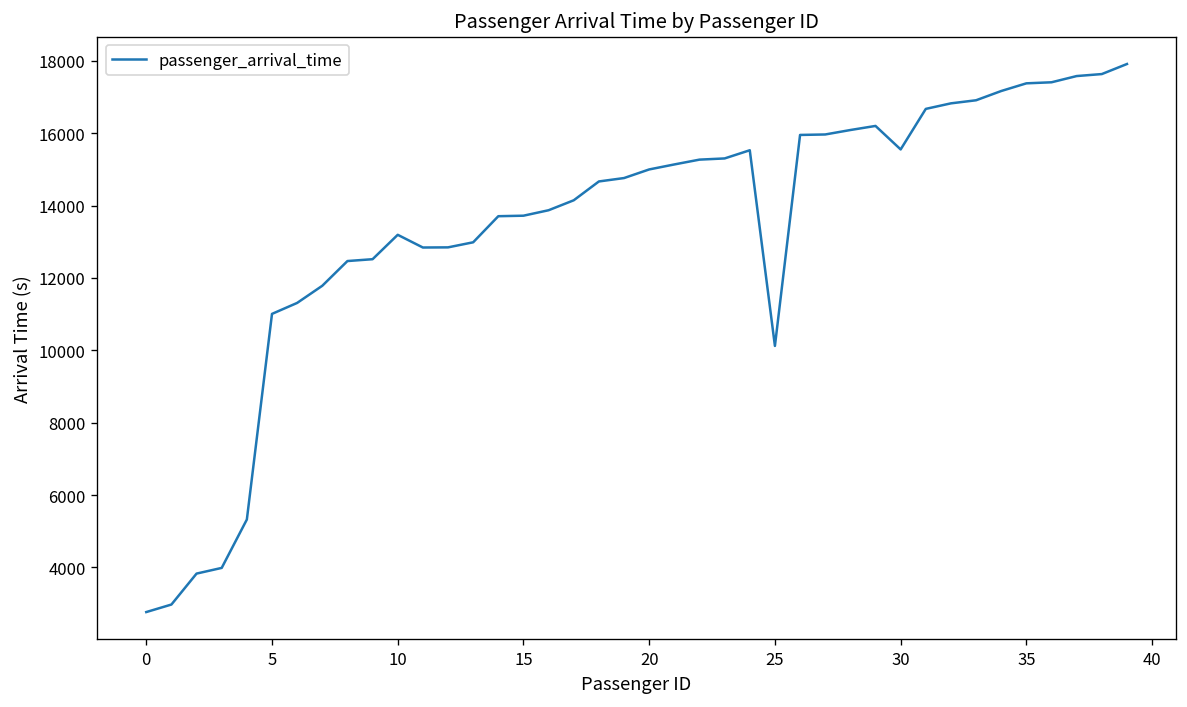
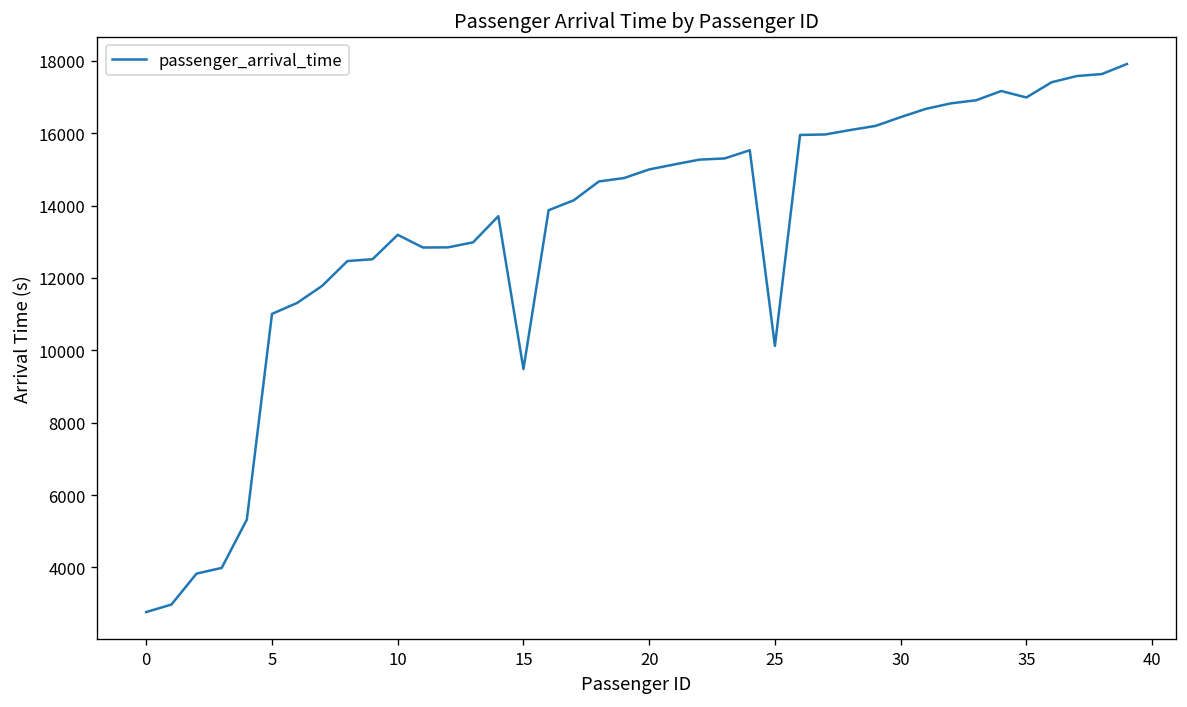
  {
    "0": 2800,
    "5": 11000,
    "10": 13200,
-   "15": 13700,
+   "15": 9500,
    "20": 15000,
    "25": 10100,
-   "30": 15500,
-   "35": 17400
+   "30": 16400,
+   "35": 17000
  }
